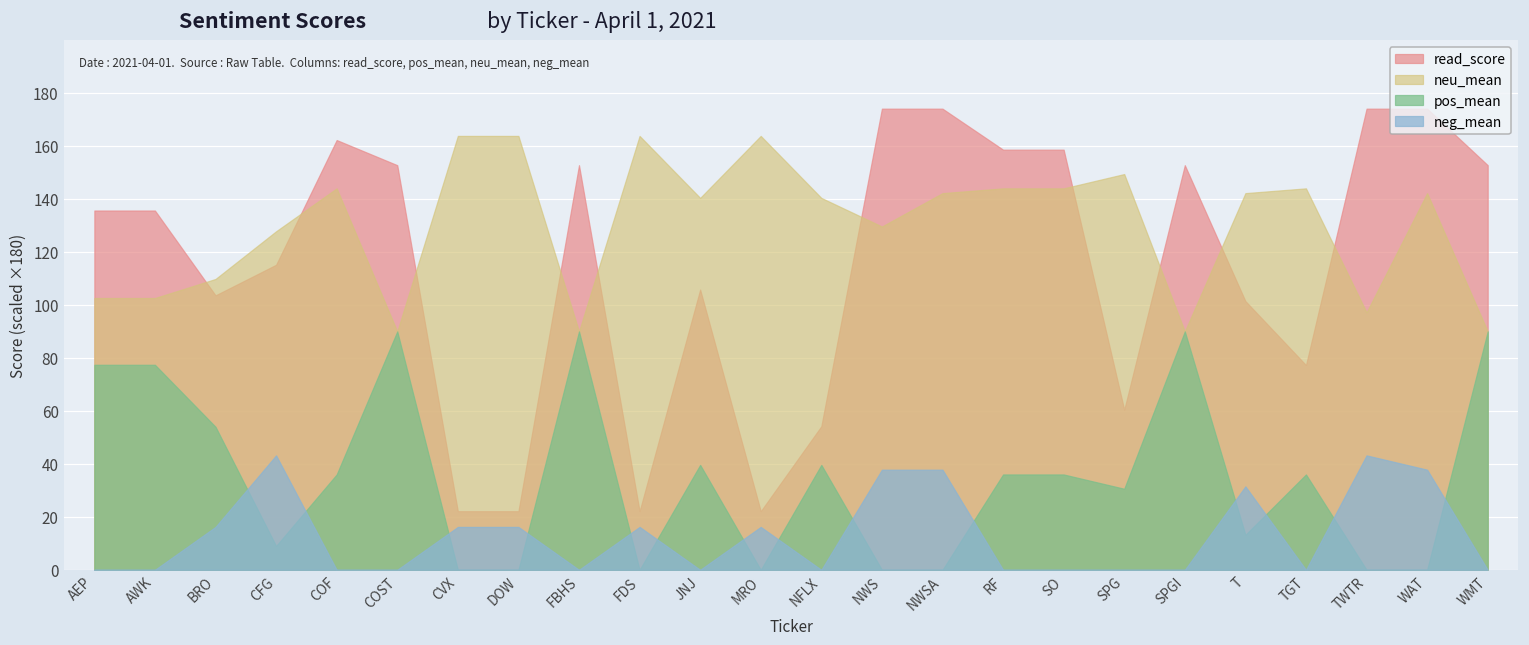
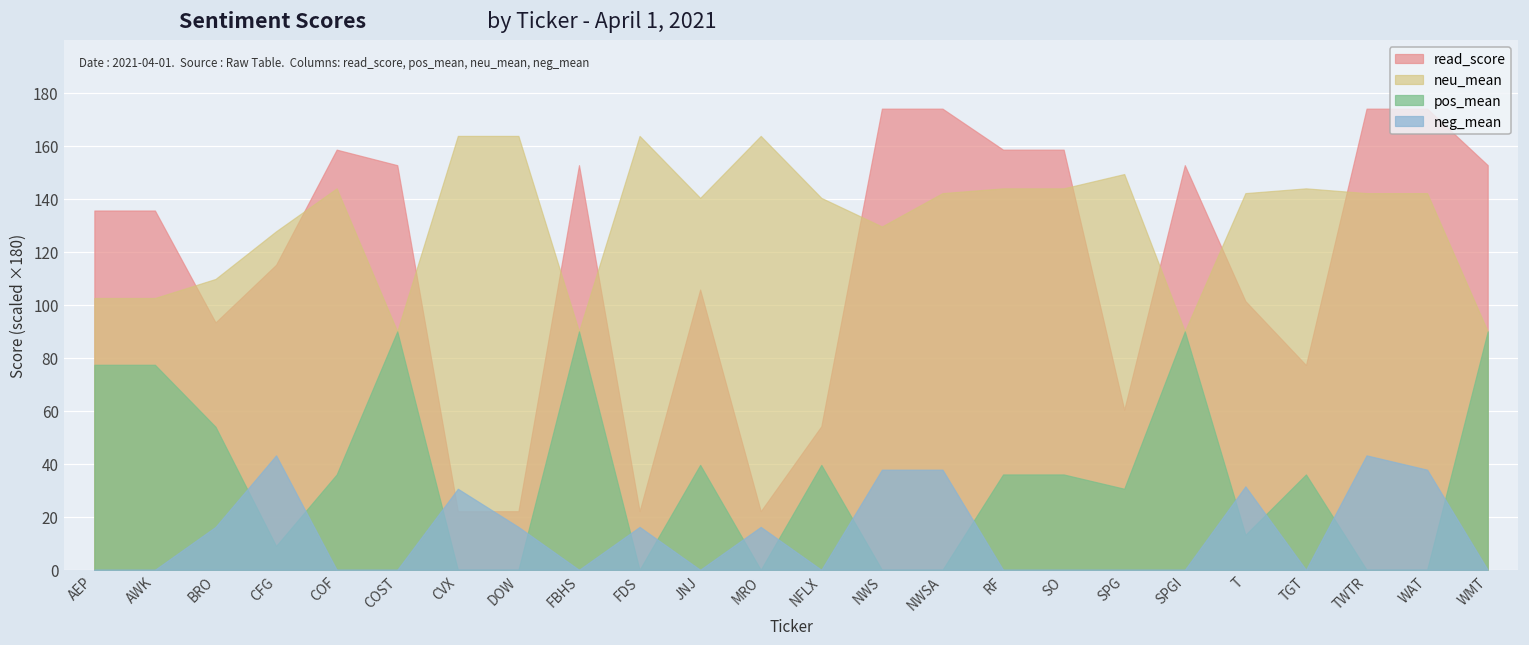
  {
    "read_score": {
      "AEP": 136,
      "AWK": 136,
-     "BRO": 104,
+     "BRO": 93,
      "CFG": 115,
-     "COF": 162,
+     "COF": 159,
      "COST": 153,
      "CVX": 22,
      "DOW": 22,
      "FBHS": 153,
      "FDS": 22,
      "JNJ": 106,
      "MRO": 22,
      "NFLX": 54,
      "NWS": 174,
      "NWSA": 174,
      "RF": 159,
      "SO": 159,
      "SPG": 60,
      "SPGI": 153,
      "T": 101,
      "TGT": 77,
      "TWTR": 174,
      "WMT": 153
    },
    "neu_mean": {
      "AEP": 103,
      "AWK": 103,
      "BRO": 110,
      "CFG": 128,
      "COF": 144,
      "CVX": 164,
      "DOW": 164,
      "FDS": 164,
      "JNJ": 140,
      "MRO": 164,
      "NFLX": 140,
      "NWS": 130,
      "NWSA": 142,
      "RF": 144,
      "SO": 144,
      "SPG": 149,
      "T": 142,
      "TGT": 144,
-     "TWTR": 97,
+     "TWTR": 142,
      "WAT": 142
    },
    "pos_mean": {
      "AEP": 77,
      "AWK": 77,
      "BRO": 54,
      "CFG": 9,
      "COF": 36,
      "CVX": 0,
      "DOW": 0,
      "FDS": 0,
      "JNJ": 40,
      "MRO": 0,
      "NFLX": 40,
      "NWS": 0,
      "NWSA": 0,
      "RF": 36,
      "SO": 36,
      "SPG": 31,
      "T": 13,
      "TGT": 36,
      "TWTR": 0,
      "WAT": 0
    },
    "neg_mean": {
      "AEP": 0,
      "AWK": 0,
      "BRO": 16,
      "CFG": 43,
      "COF": 0,
      "COST": 0,
-     "CVX": 16,
+     "CVX": 31,
      "DOW": 16,
      "FBHS": 0,
      "FDS": 16,
      "JNJ": 0,
      "MRO": 16,
      "NFLX": 0,
      "NWS": 38,
      "NWSA": 38,
      "RF": 0,
      "SO": 0,
      "SPG": 0,
      "SPGI": 0,
      "T": 32,
      "TGT": 0,
      "TWTR": 43,
      "WAT": 38,
      "WMT": 0
    }
  }
